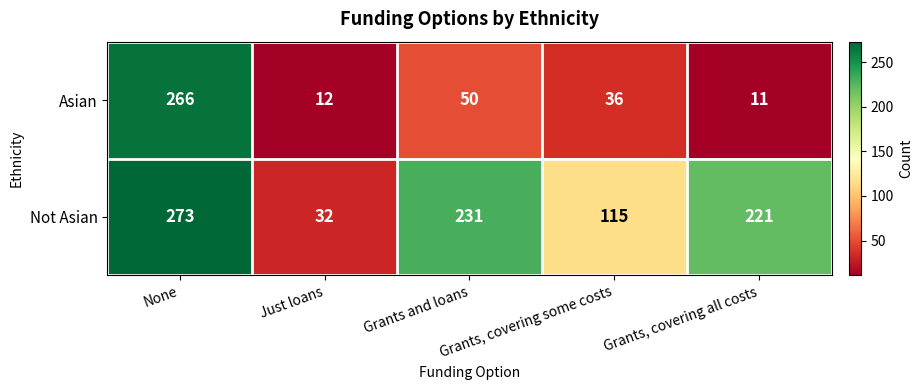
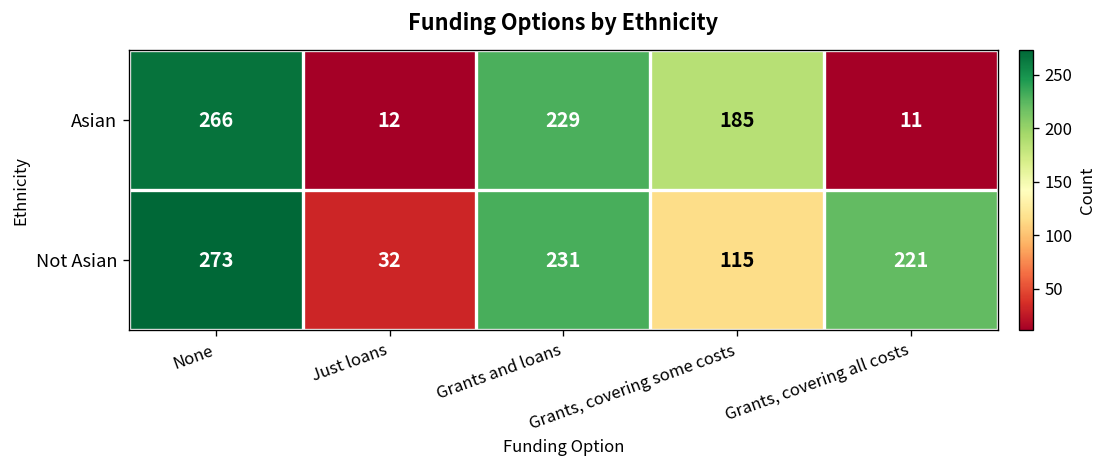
  {
    "Asian": {
      "None": 266,
      "Just loans": 12,
-     "Grants and loans": 50,
-     "Grants, covering some costs": 36,
+     "Grants and loans": 229,
+     "Grants, covering some costs": 185,
      "Grants, covering all costs": 11
    },
    "Not Asian": {
      "None": 273,
      "Just loans": 32,
      "Grants and loans": 231,
      "Grants, covering some costs": 115,
      "Grants, covering all costs": 221
    }
  }
